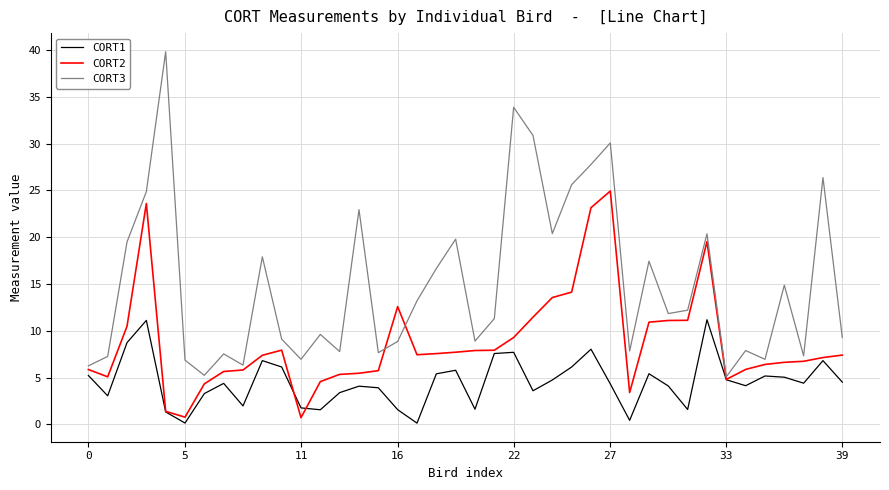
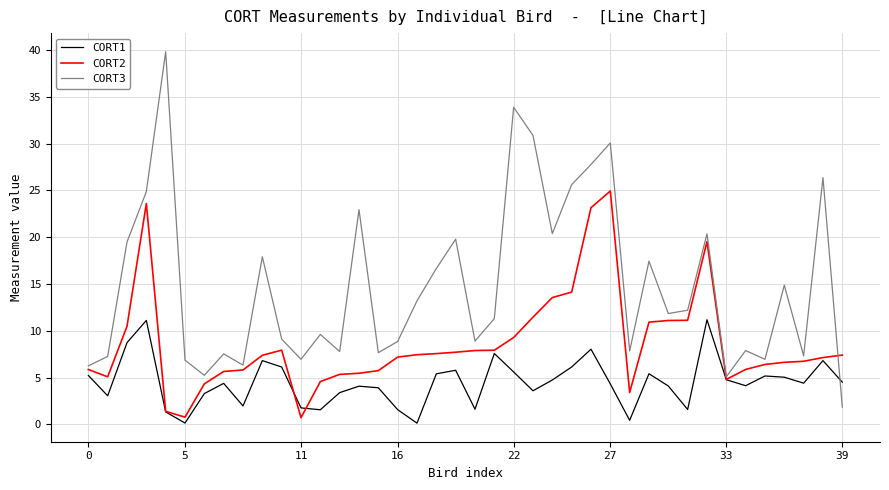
  {
    "CORT1": {
      "0": 5,
      "5": 0,
      "11": 2,
      "16": 2,
-     "22": 8,
+     "22": 6,
      "27": 4,
      "39": 5
    },
    "CORT2": {
      "0": 6,
      "5": 1,
      "11": 1,
-     "16": 13,
+     "16": 7,
      "22": 9,
      "27": 25,
      "39": 7
    },
    "CORT3": {
      "0": 6,
      "5": 7,
      "11": 7,
      "16": 9,
      "22": 34,
      "27": 30,
      "33": 5,
-     "39": 9
+     "39": 2
    }
  }
